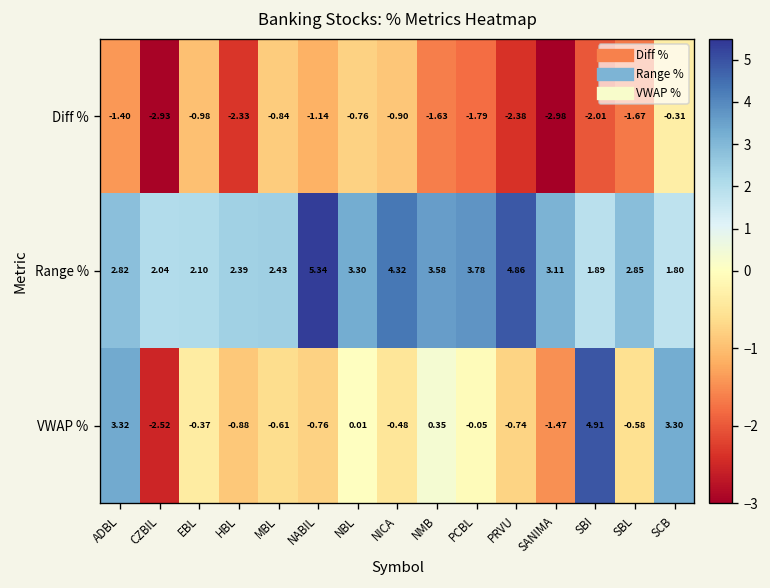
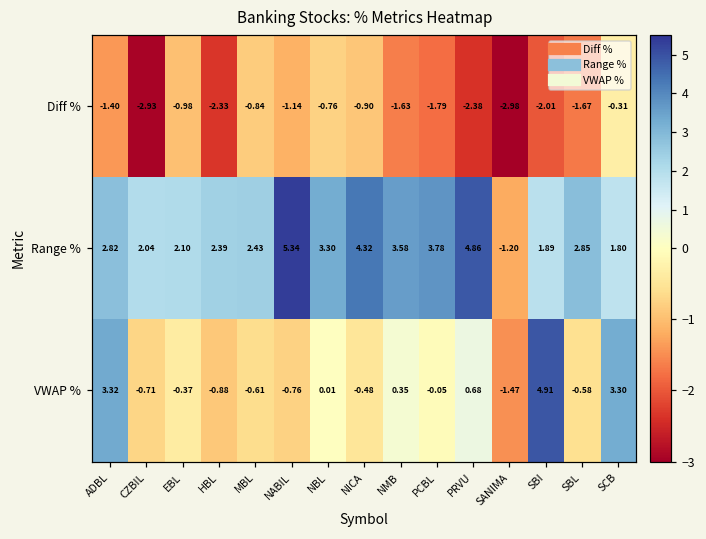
  {
    "Diff %": {
      "ADBL": -1.40,
      "CZBIL": -2.93,
      "EBL": -0.98,
      "HBL": -2.33,
      "MBL": -0.84,
      "NABIL": -1.14,
      "NBL": -0.76,
      "NICA": -0.90,
      "NMB": -1.63,
      "PCBL": -1.79,
      "PRVU": -2.38,
      "SANIMA": -2.98,
      "SBI": -2.01,
      "SBL": -1.67,
      "SCB": -0.31
    },
    "Range %": {
      "ADBL": 2.82,
      "CZBIL": 2.04,
      "EBL": 2.10,
      "HBL": 2.39,
      "MBL": 2.43,
      "NABIL": 5.34,
      "NBL": 3.30,
      "NICA": 4.32,
      "NMB": 3.58,
      "PCBL": 3.78,
      "PRVU": 4.86,
-     "SANIMA": 3.11,
+     "SANIMA": -1.20,
      "SBI": 1.89,
      "SBL": 2.85,
      "SCB": 1.80
    },
    "VWAP %": {
      "ADBL": 3.32,
-     "CZBIL": -2.52,
+     "CZBIL": -0.71,
      "EBL": -0.37,
      "HBL": -0.88,
      "MBL": -0.61,
      "NABIL": -0.76,
      "NBL": 0.01,
      "NICA": -0.48,
      "NMB": 0.35,
      "PCBL": -0.05,
-     "PRVU": -0.74,
+     "PRVU": 0.68,
      "SANIMA": -1.47,
      "SBI": 4.91,
      "SBL": -0.58,
      "SCB": 3.30
    }
  }
